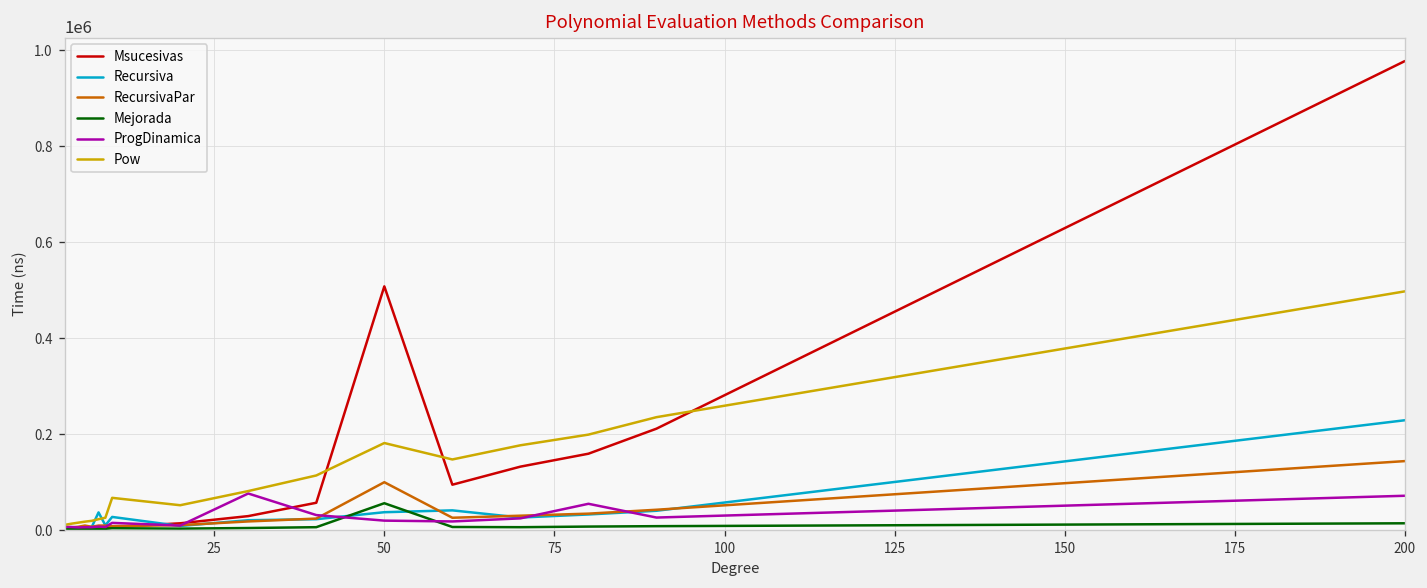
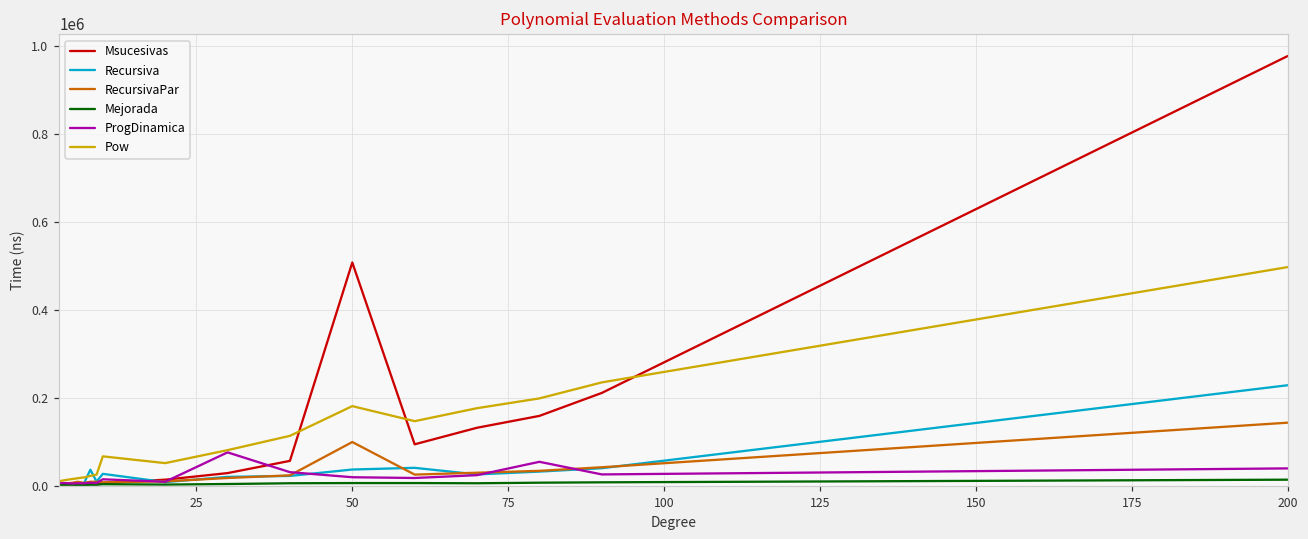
  {
    "Msucesivas": {
      "50": 510000,
      "200": 980000
    },
    "Recursiva": {
      "50": 40000,
      "200": 230000
    },
    "RecursivaPar": {
      "50": 100000,
      "200": 140000
    },
    "Mejorada": {
-     "50": 60000,
+     "50": 10000,
      "200": 10000
    },
    "ProgDinamica": {
      "50": 20000,
-     "200": 70000
+     "200": 40000
    },
    "Pow": {
      "50": 180000,
      "200": 500000
    }
  }
